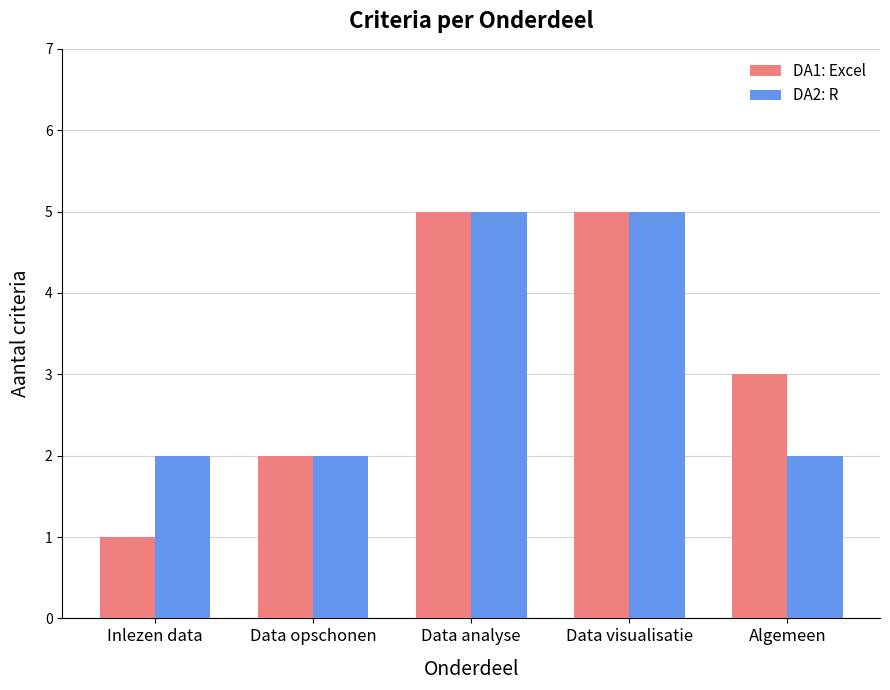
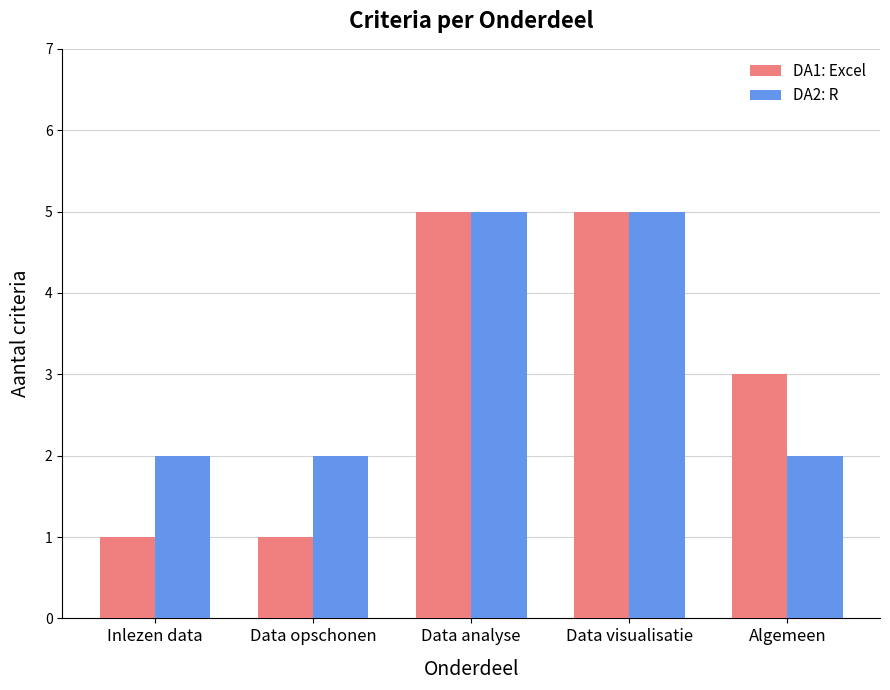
  {
    "DA1: Excel": {
      "Inlezen data": 1,
-     "Data opschonen": 2,
+     "Data opschonen": 1,
      "Data analyse": 5,
      "Data visualisatie": 5,
      "Algemeen": 3
    },
    "DA2: R": {
      "Inlezen data": 2,
      "Data opschonen": 2,
      "Data analyse": 5,
      "Data visualisatie": 5,
      "Algemeen": 2
    }
  }
